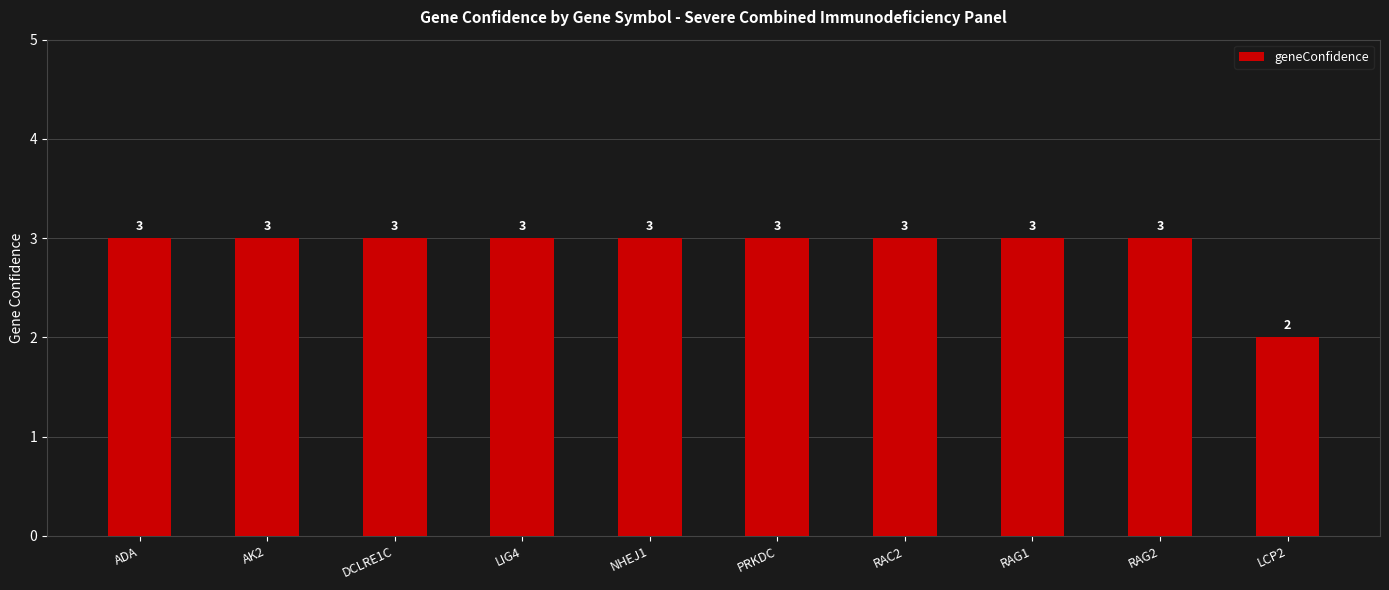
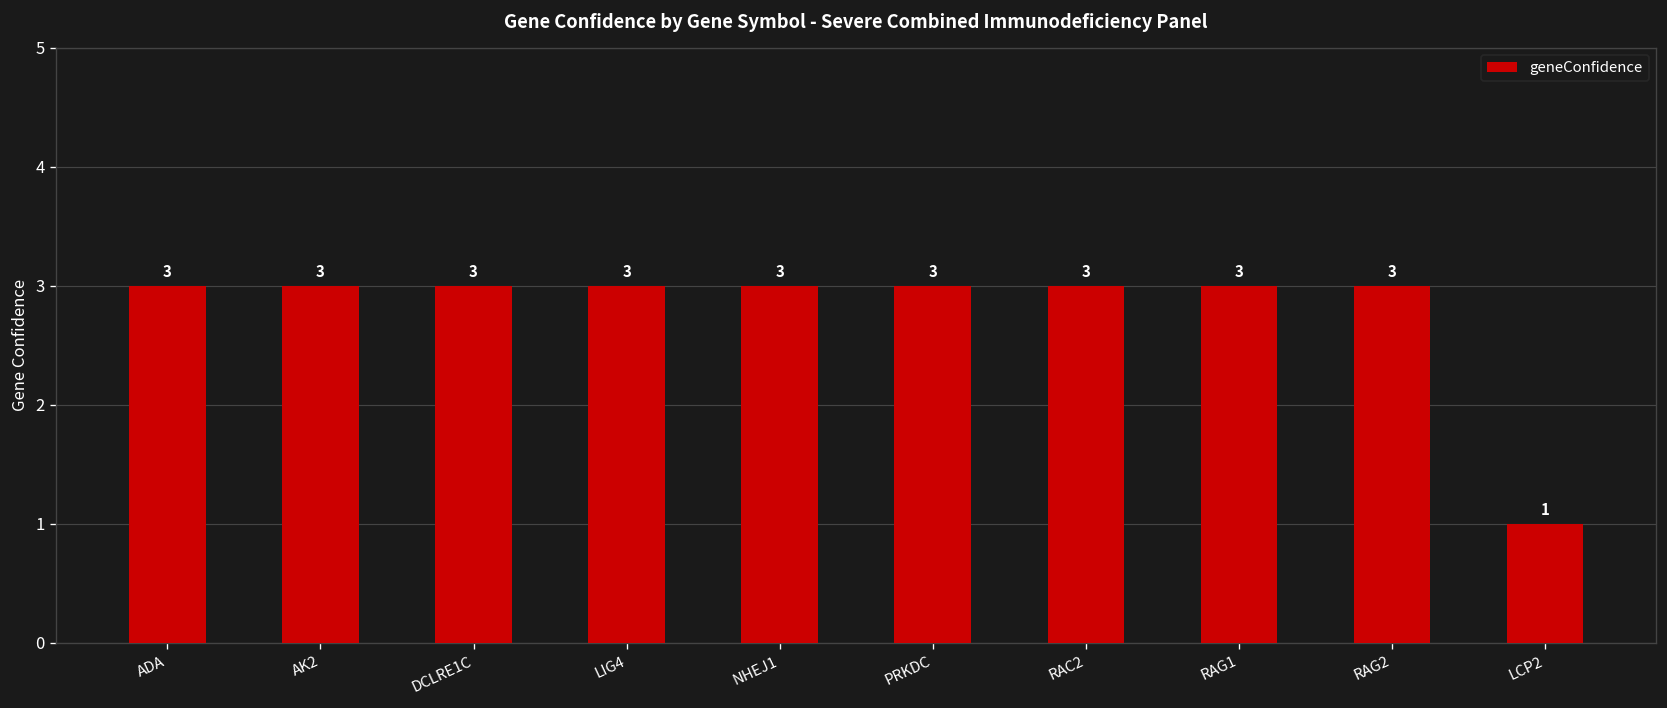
  {
    "ADA": 3,
    "AK2": 3,
    "DCLRE1C": 3,
    "LIG4": 3,
    "NHEJ1": 3,
    "PRKDC": 3,
    "RAC2": 3,
    "RAG1": 3,
    "RAG2": 3,
-   "LCP2": 2
+   "LCP2": 1
  }
